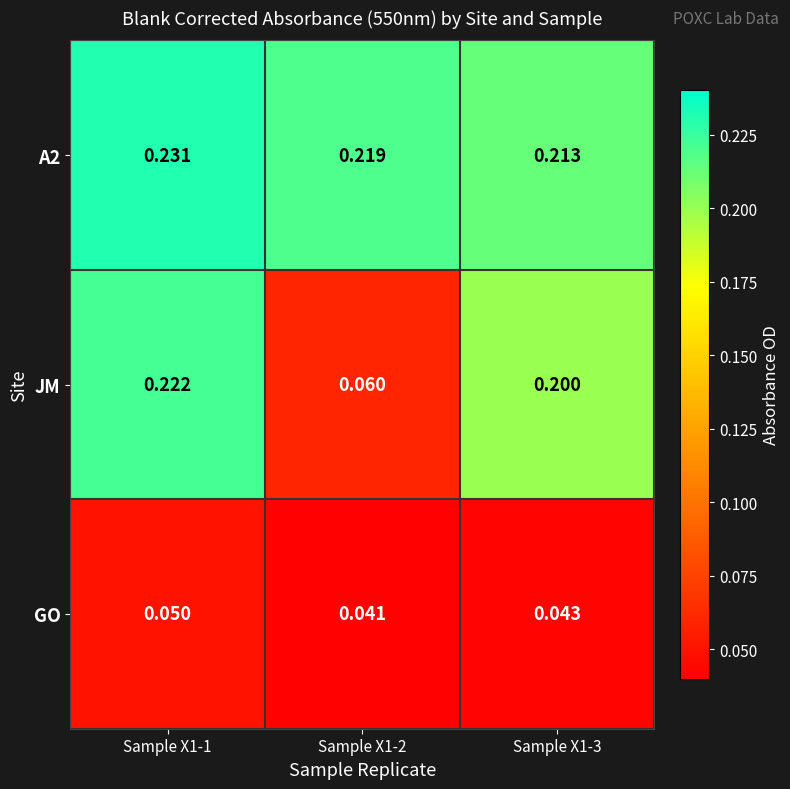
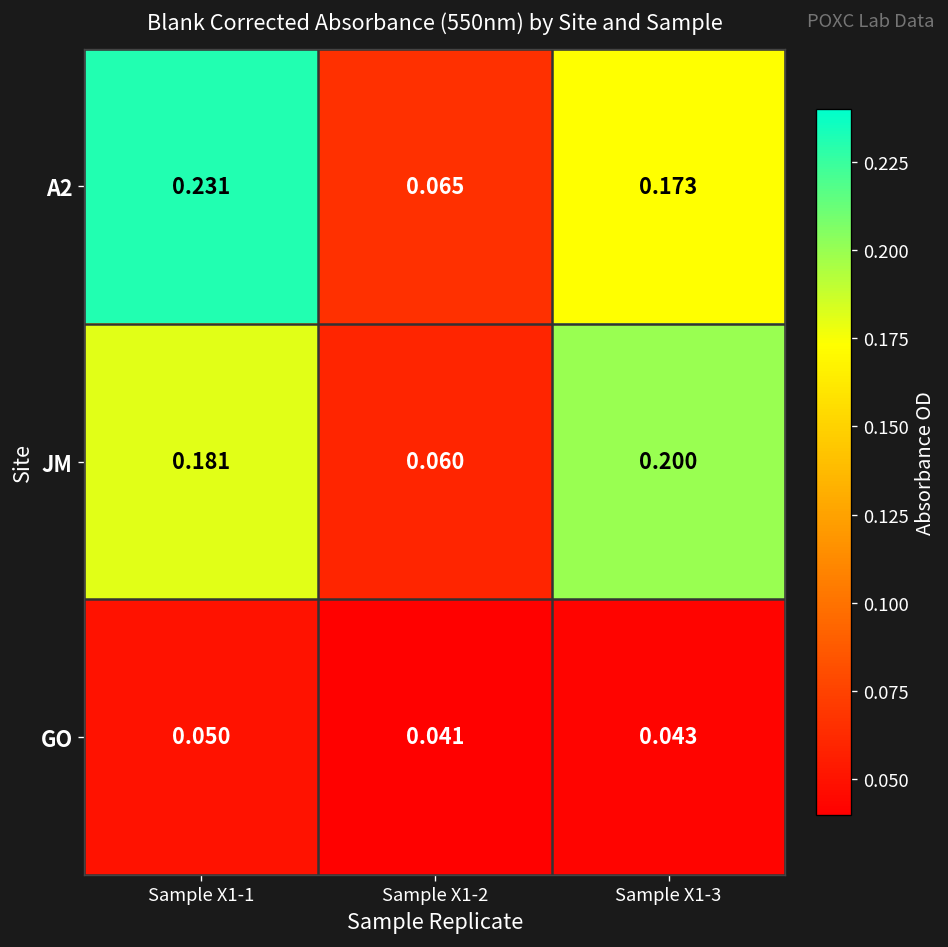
  {
    "A2": {
      "Sample X1-1": 0.231,
-     "Sample X1-2": 0.219,
-     "Sample X1-3": 0.213
+     "Sample X1-2": 0.065,
+     "Sample X1-3": 0.173
    },
    "JM": {
-     "Sample X1-1": 0.222,
+     "Sample X1-1": 0.181,
      "Sample X1-2": 0.060,
      "Sample X1-3": 0.200
    },
    "GO": {
      "Sample X1-1": 0.050,
      "Sample X1-2": 0.041,
      "Sample X1-3": 0.043
    }
  }
